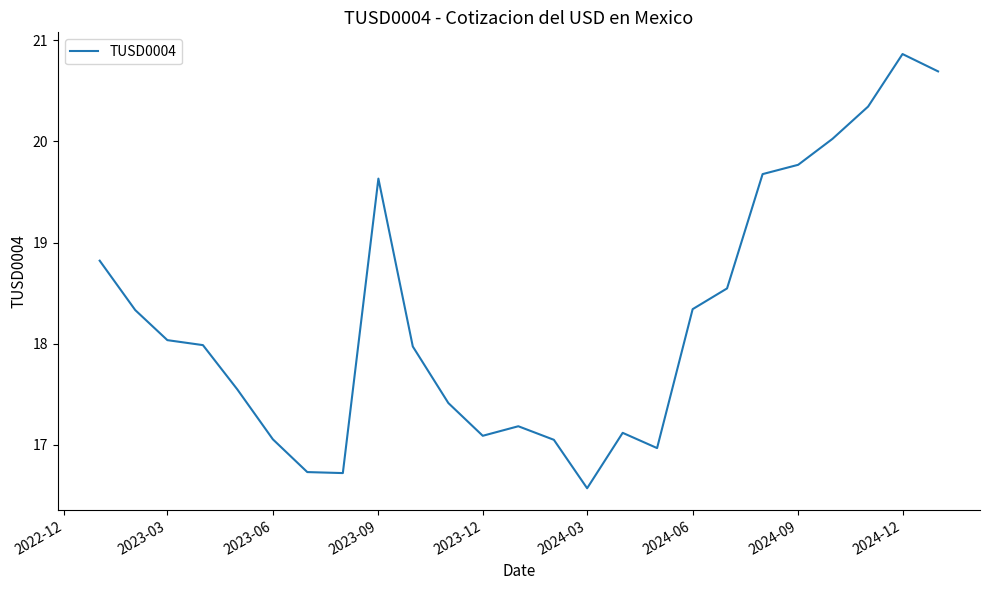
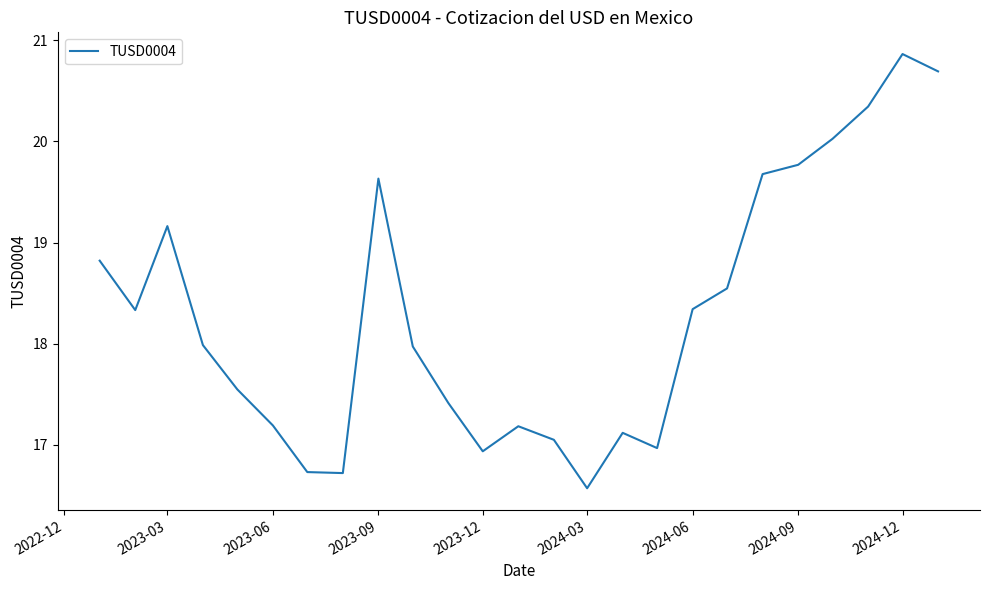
  {
-   "2023-03": 18.04,
-   "2023-06": 17.06,
+   "2023-03": 19.16,
+   "2023-06": 17.19,
    "2023-09": 19.63,
-   "2023-12": 17.09,
+   "2023-12": 16.94,
    "2024-03": 16.57,
    "2024-06": 18.34,
    "2024-09": 19.77,
    "2024-12": 20.86
  }
